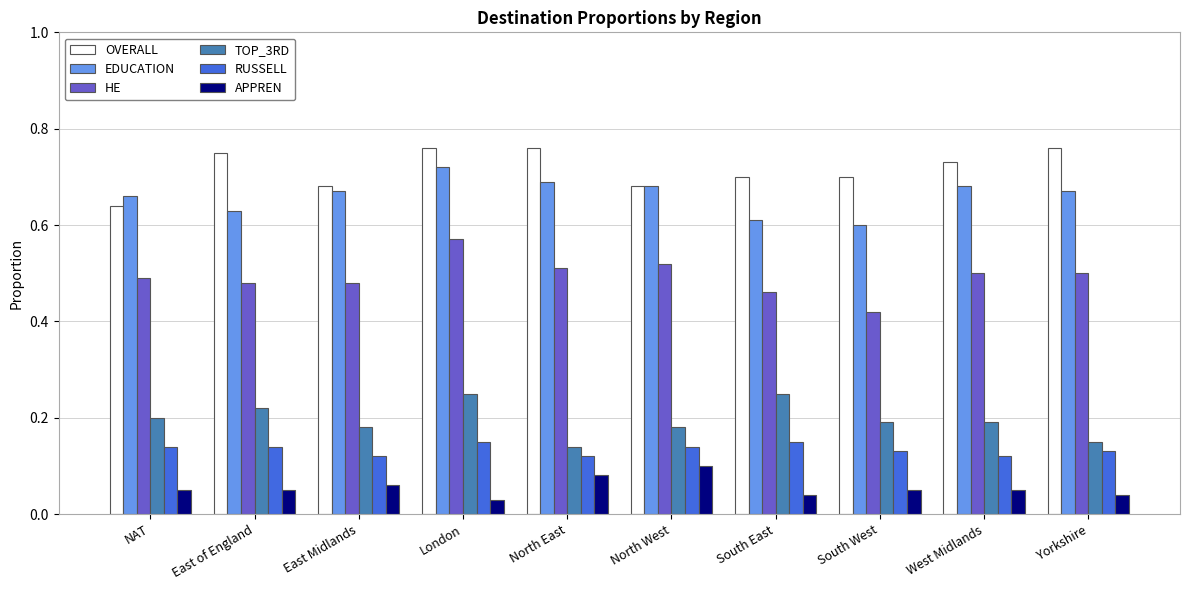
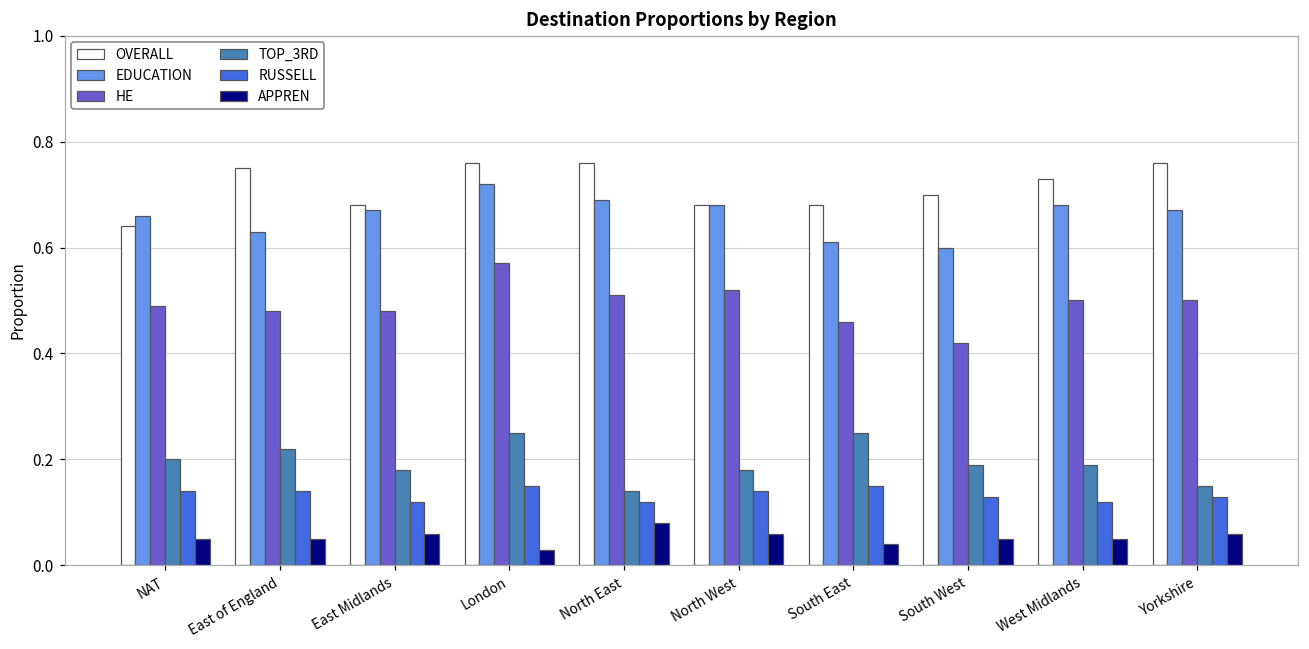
  {
    "OVERALL": {
      "NAT": 0.64,
      "East of England": 0.75,
      "East Midlands": 0.68,
      "London": 0.76,
      "North East": 0.76,
      "North West": 0.68,
-     "South East": 0.70,
+     "South East": 0.68,
      "South West": 0.70,
      "West Midlands": 0.73,
      "Yorkshire": 0.76
    },
    "APPREN": {
      "NAT": 0.05,
      "East of England": 0.05,
      "East Midlands": 0.06,
      "London": 0.03,
      "North East": 0.08,
-     "North West": 0.10,
+     "North West": 0.06,
      "South East": 0.04,
      "South West": 0.05,
      "West Midlands": 0.05,
-     "Yorkshire": 0.04
+     "Yorkshire": 0.06
    }
  }
